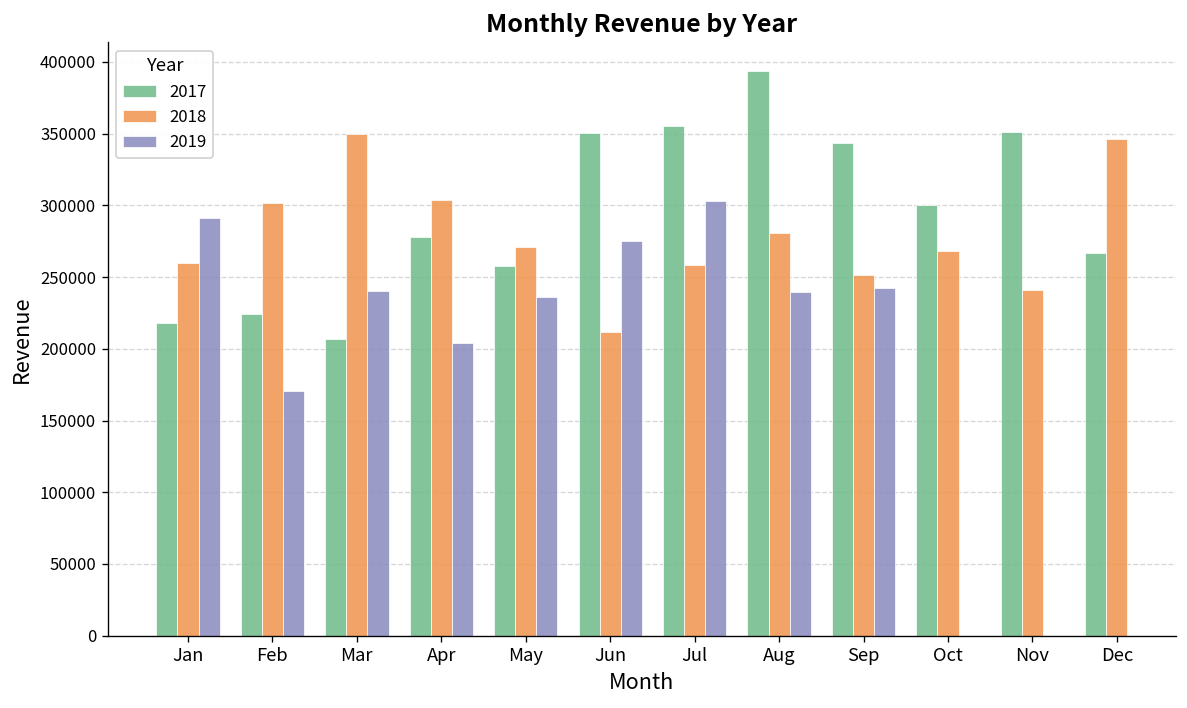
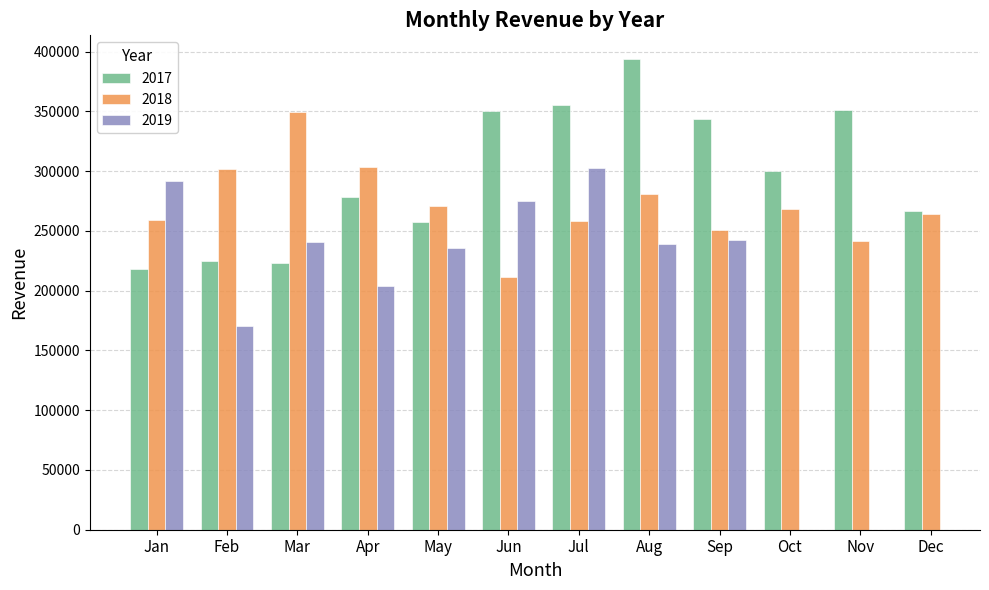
  {
    "2017": {
      "Jan": 218000,
      "Feb": 225000,
-     "Mar": 207000,
+     "Mar": 223000,
      "Apr": 278000,
      "May": 258000,
      "Jun": 351000,
      "Jul": 355000,
      "Aug": 394000,
      "Sep": 343000,
      "Oct": 300000,
      "Nov": 351000,
      "Dec": 267000
    },
    "2018": {
      "Jan": 259000,
      "Feb": 302000,
      "Mar": 350000,
      "Apr": 304000,
      "May": 271000,
      "Jun": 212000,
      "Jul": 258000,
      "Aug": 281000,
      "Sep": 251000,
      "Oct": 268000,
      "Nov": 241000,
-     "Dec": 346000
+     "Dec": 264000
    }
  }
